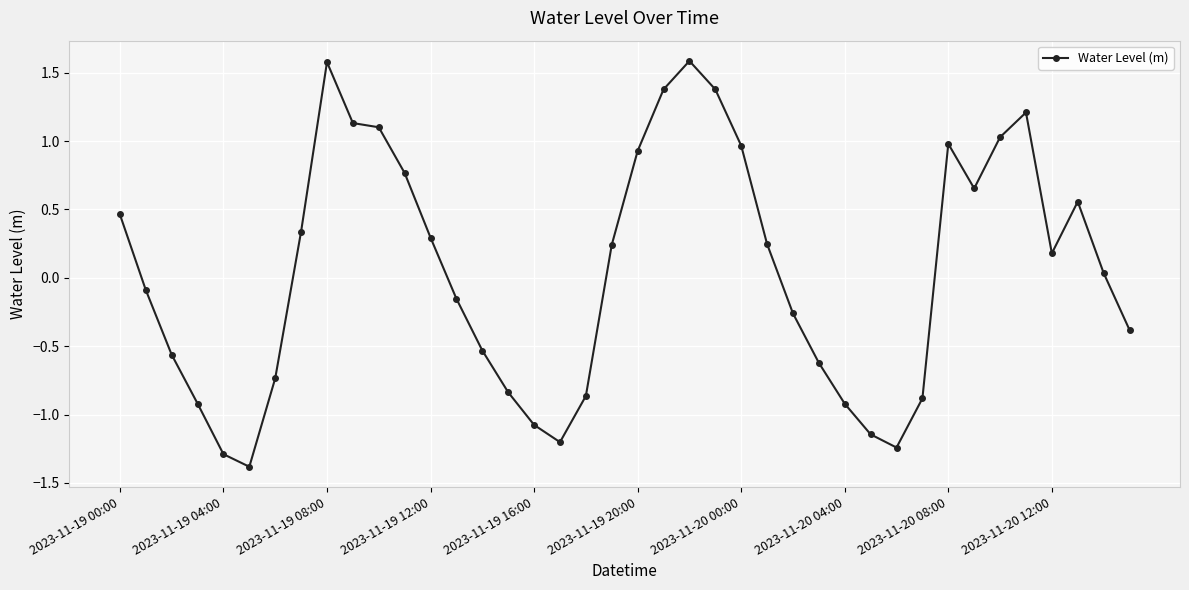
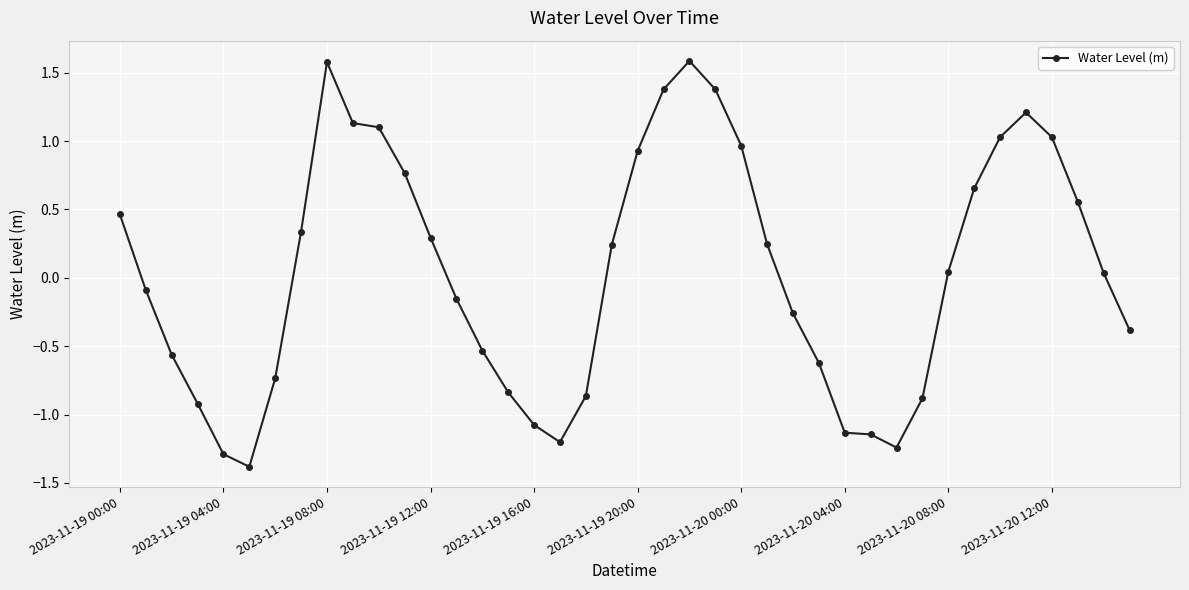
  {
    "2023-11-19 00:00": 0.46,
    "2023-11-19 04:00": -1.29,
    "2023-11-19 08:00": 1.58,
    "2023-11-19 12:00": 0.29,
    "2023-11-19 16:00": -1.08,
    "2023-11-19 20:00": 0.93,
    "2023-11-20 00:00": 0.97,
-   "2023-11-20 04:00": -0.92,
-   "2023-11-20 08:00": 0.98,
-   "2023-11-20 12:00": 0.18
+   "2023-11-20 04:00": -1.13,
+   "2023-11-20 08:00": 0.04,
+   "2023-11-20 12:00": 1.03
  }
